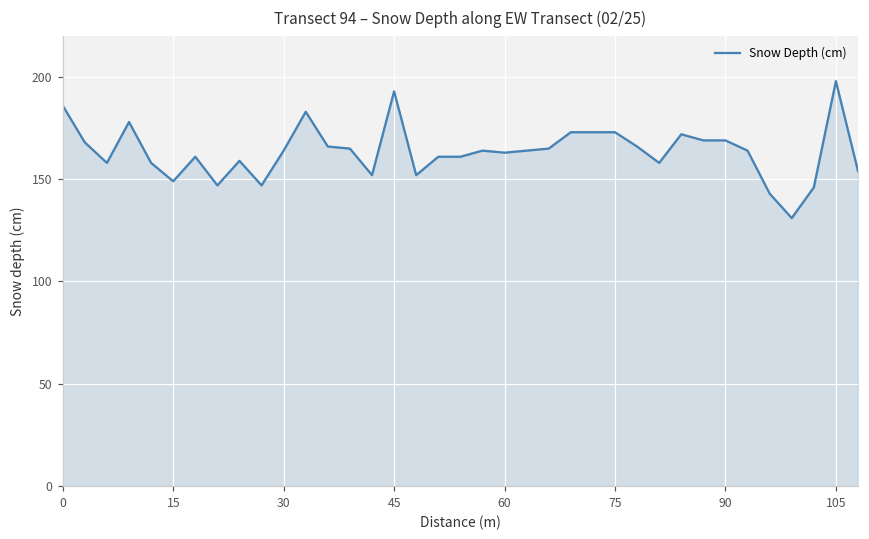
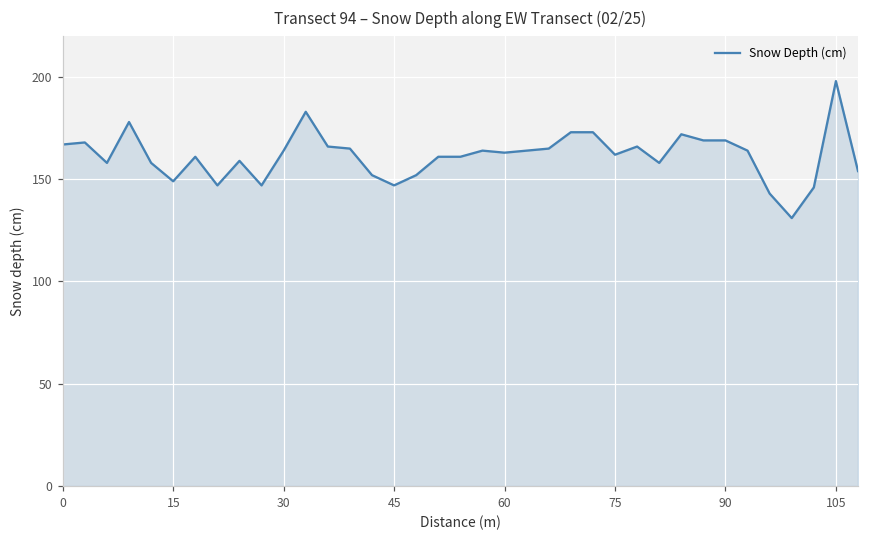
  {
-   "0": 186,
+   "0": 167,
    "15": 149,
    "30": 164,
-   "45": 193,
+   "45": 147,
    "60": 163,
-   "75": 173,
+   "75": 162,
    "90": 169,
    "105": 198
  }
